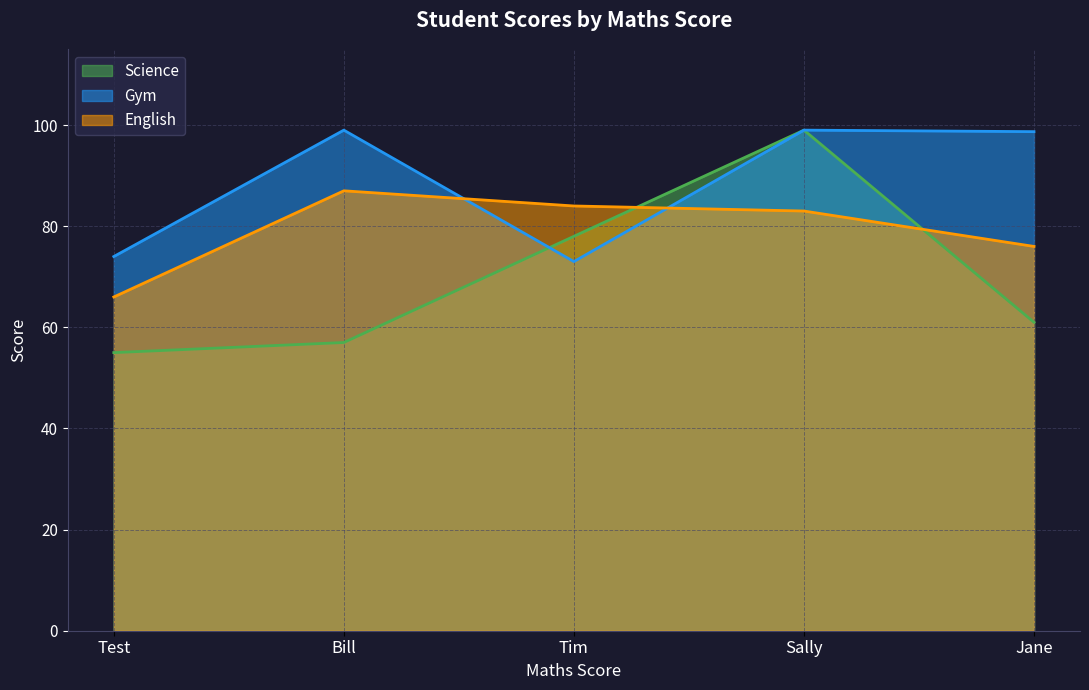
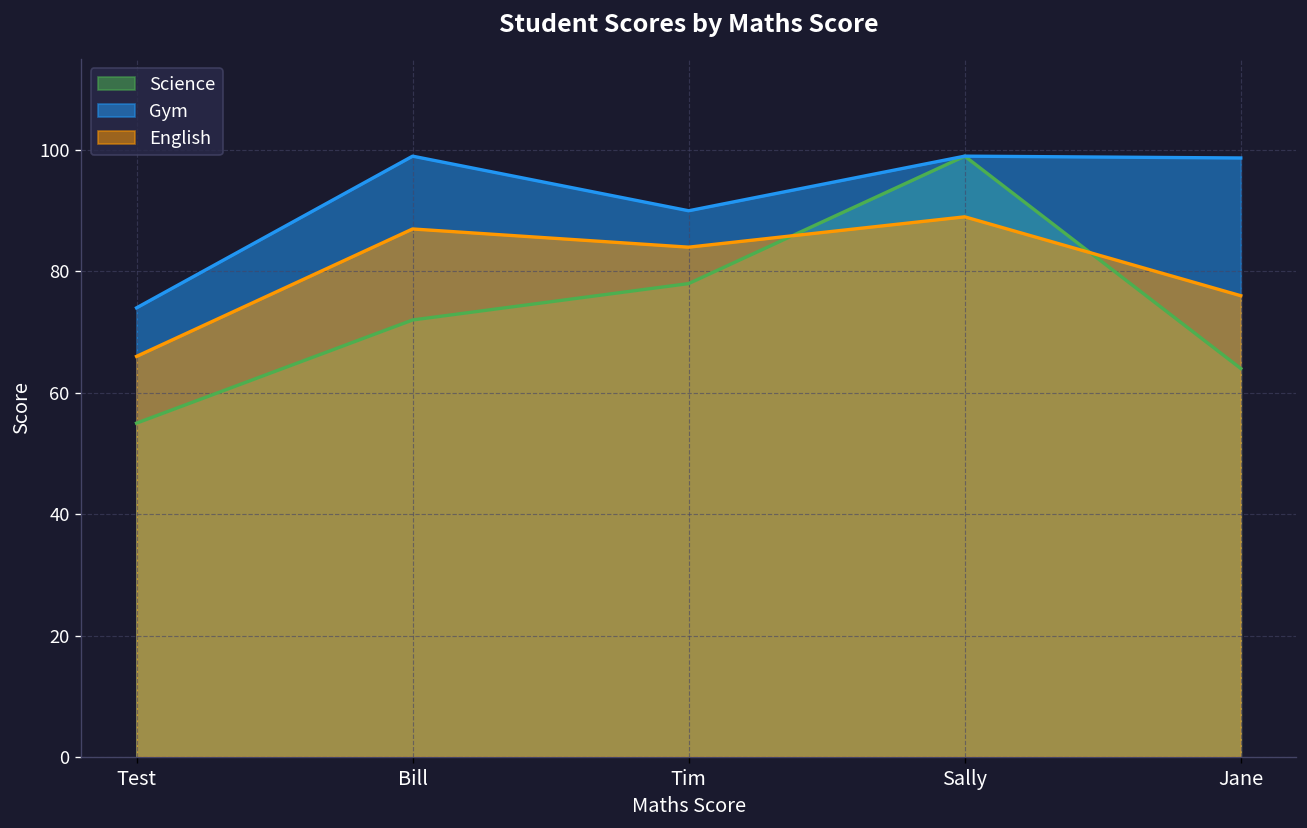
  {
    "Science": {
      "Test": 55,
-     "Bill": 57,
+     "Bill": 72,
      "Tim": 78,
-     "Jane": 61
+     "Jane": 64
    },
    "Gym": {
      "Test": 74,
      "Bill": 99,
-     "Tim": 73,
+     "Tim": 90,
      "Jane": 99
    },
    "English": {
      "Test": 66,
      "Bill": 87,
      "Tim": 84,
-     "Sally": 83,
+     "Sally": 89,
      "Jane": 76
    }
  }
